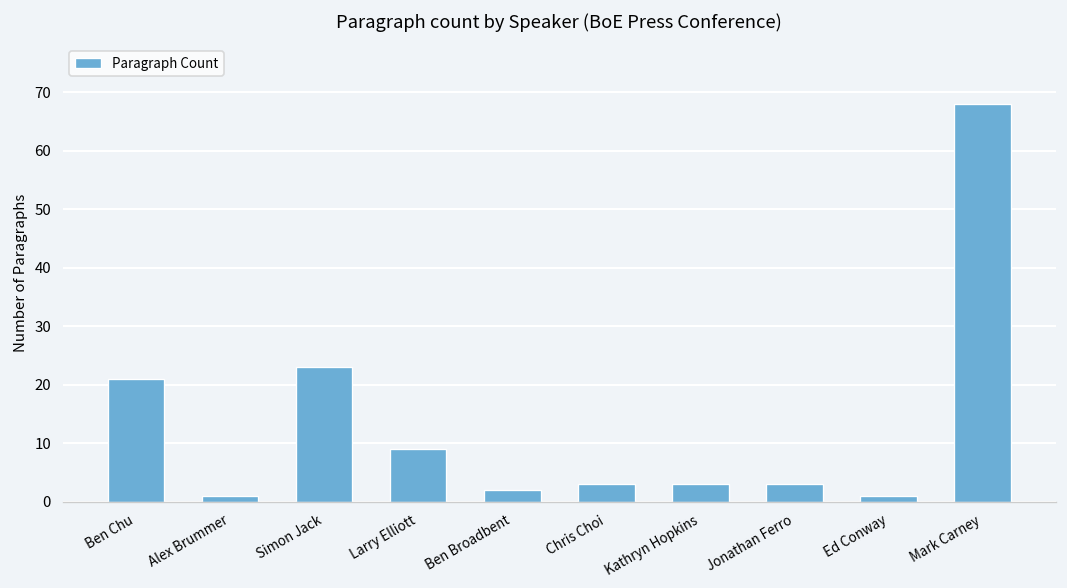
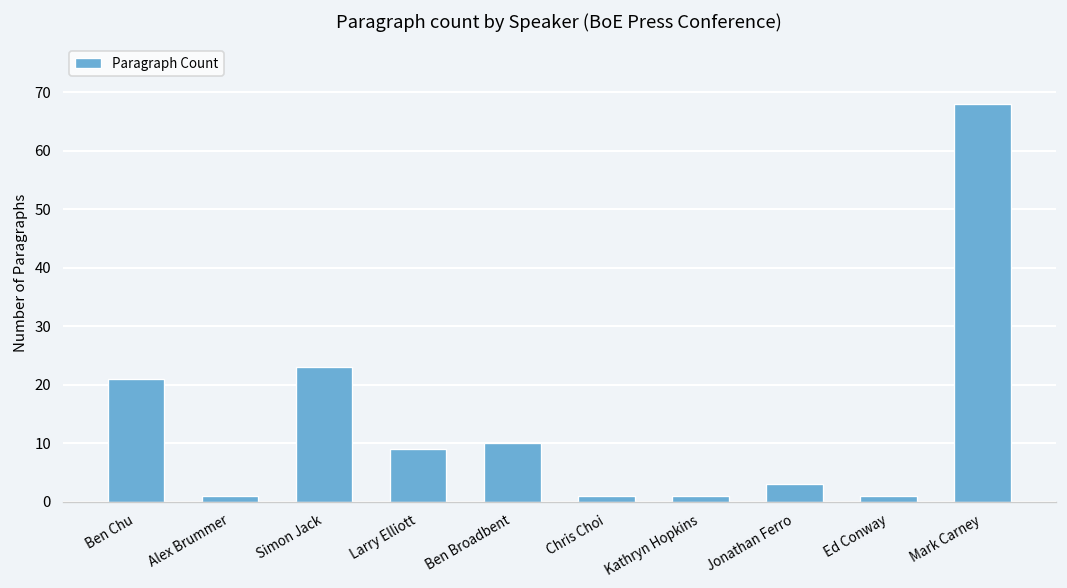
  {
    "Ben Chu": 21,
    "Alex Brummer": 1,
    "Simon Jack": 23,
    "Larry Elliott": 9,
-   "Ben Broadbent": 2,
-   "Chris Choi": 3,
-   "Kathryn Hopkins": 3,
+   "Ben Broadbent": 10,
+   "Chris Choi": 1,
+   "Kathryn Hopkins": 1,
    "Jonathan Ferro": 3,
    "Ed Conway": 1,
    "Mark Carney": 68
  }
